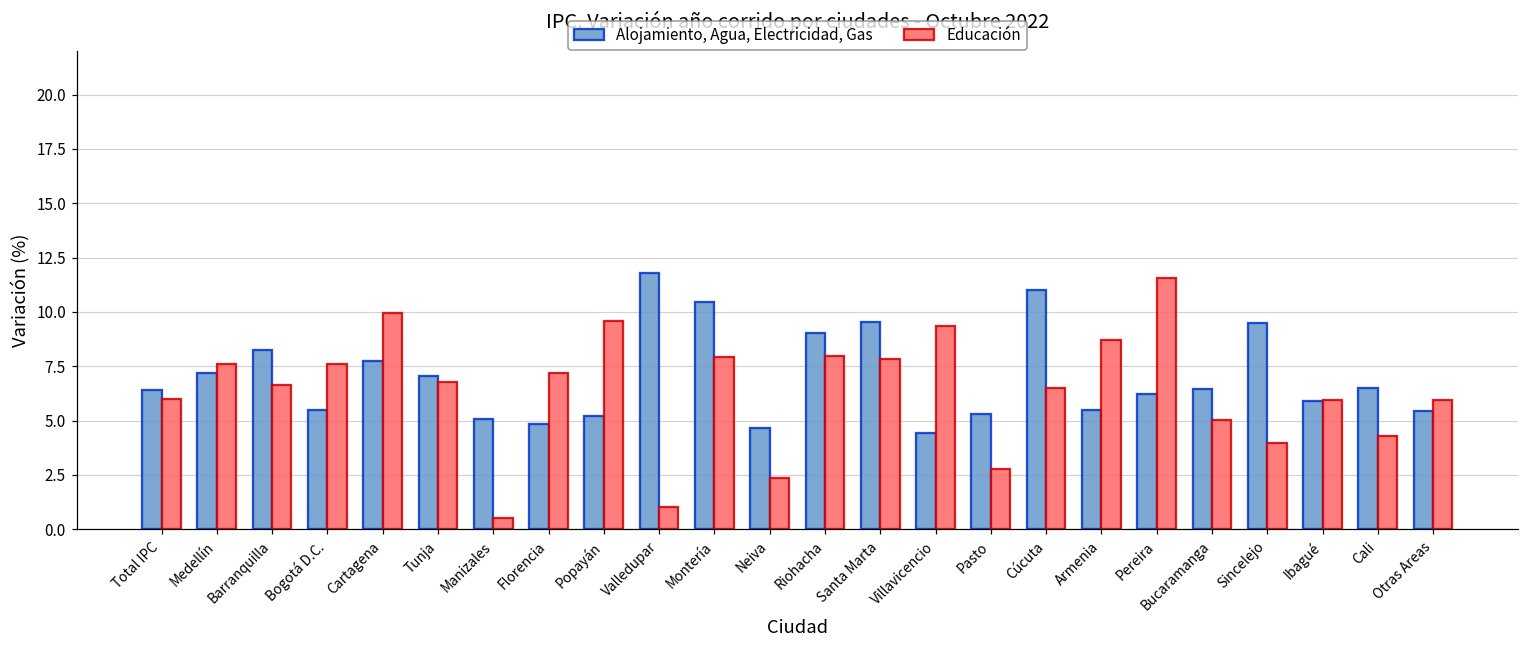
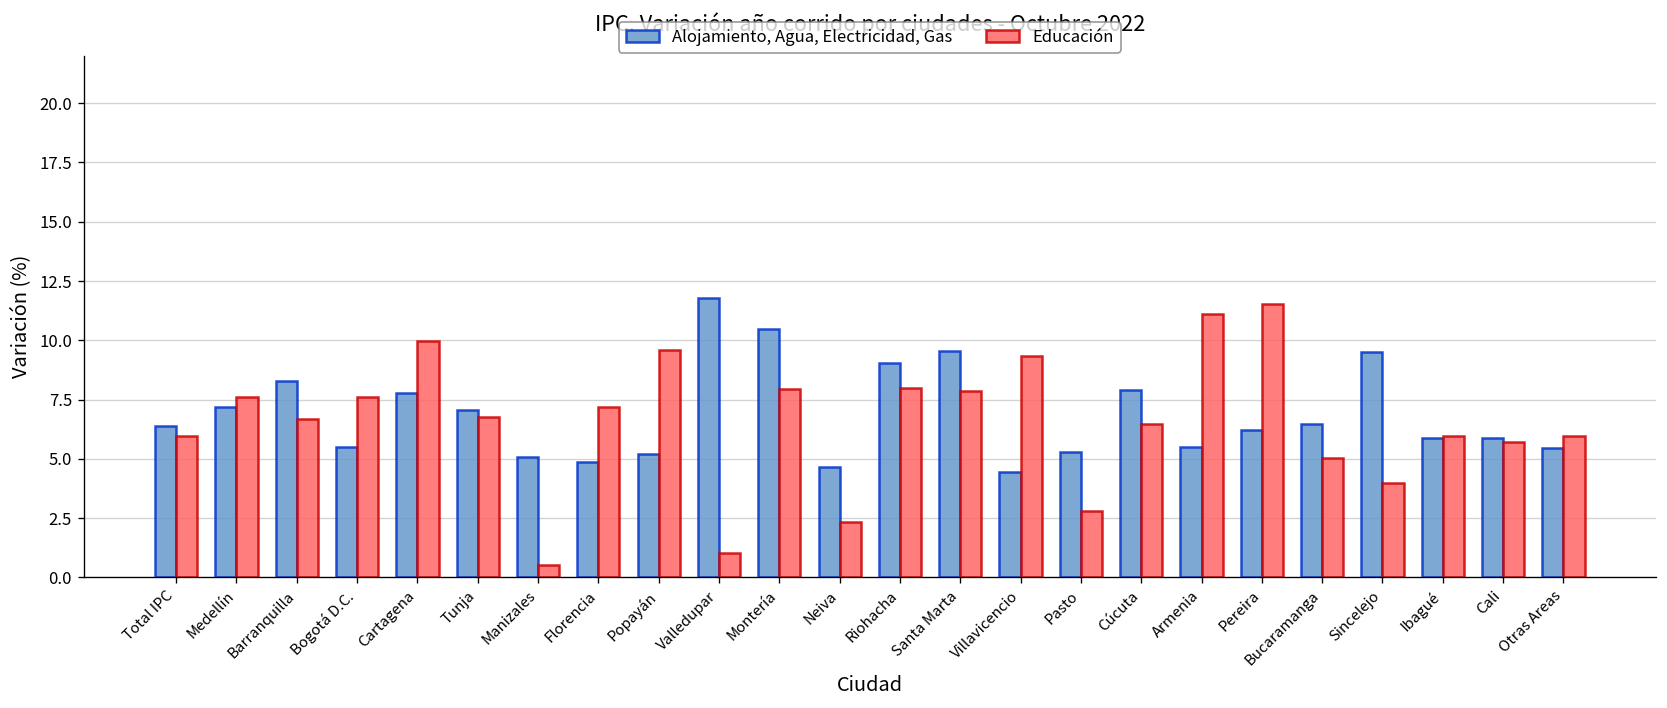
  {
    "Alojamiento, Agua, Electricidad, Gas": {
      "Total IPC": 6.4,
      "Medellín": 7.2,
      "Barranquilla": 8.3,
      "Bogotá D.C.": 5.5,
      "Cartagena": 7.8,
      "Tunja": 7.1,
      "Manizales": 5.1,
      "Florencia": 4.9,
      "Popayán": 5.2,
      "Valledupar": 11.8,
      "Montería": 10.5,
      "Neiva": 4.6,
      "Riohacha": 9.0,
      "Santa Marta": 9.6,
      "Villavicencio": 4.4,
      "Pasto": 5.3,
-     "Cúcuta": 11.0,
+     "Cúcuta": 7.9,
      "Armenia": 5.5,
      "Pereira": 6.2,
      "Bucaramanga": 6.5,
      "Sincelejo": 9.5,
      "Ibagué": 5.9,
-     "Cali": 6.5,
+     "Cali": 5.9,
      "Otras Areas": 5.5
    },
    "Educación": {
      "Total IPC": 6.0,
      "Medellín": 7.6,
      "Barranquilla": 6.7,
      "Bogotá D.C.": 7.6,
      "Cartagena": 10.0,
      "Tunja": 6.8,
      "Manizales": 0.5,
      "Florencia": 7.2,
      "Popayán": 9.6,
      "Valledupar": 1.0,
      "Montería": 7.9,
      "Neiva": 2.4,
      "Riohacha": 8.0,
      "Santa Marta": 7.9,
      "Villavicencio": 9.3,
      "Pasto": 2.8,
      "Cúcuta": 6.5,
-     "Armenia": 8.7,
+     "Armenia": 11.1,
      "Pereira": 11.6,
      "Bucaramanga": 5.0,
      "Sincelejo": 4.0,
      "Ibagué": 6.0,
-     "Cali": 4.3,
+     "Cali": 5.7,
      "Otras Areas": 6.0
    }
  }
